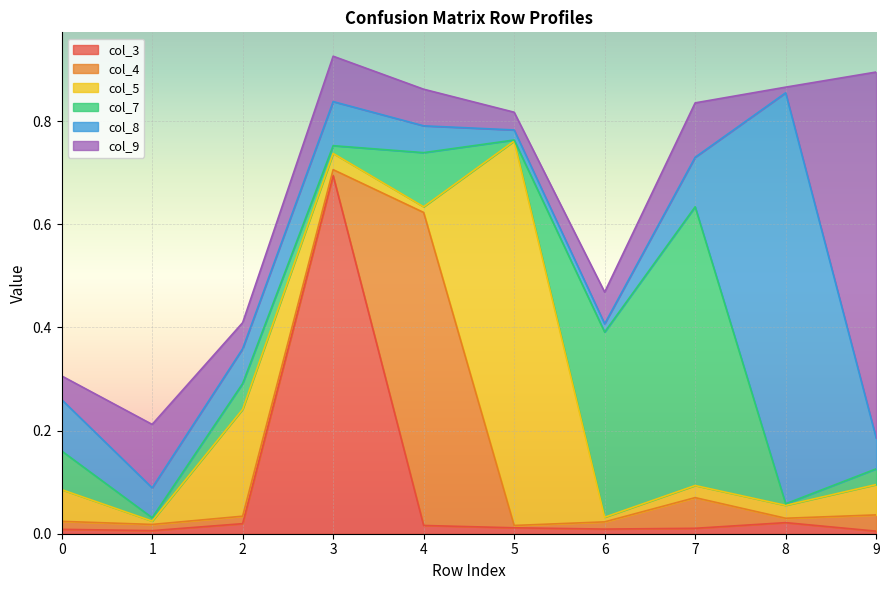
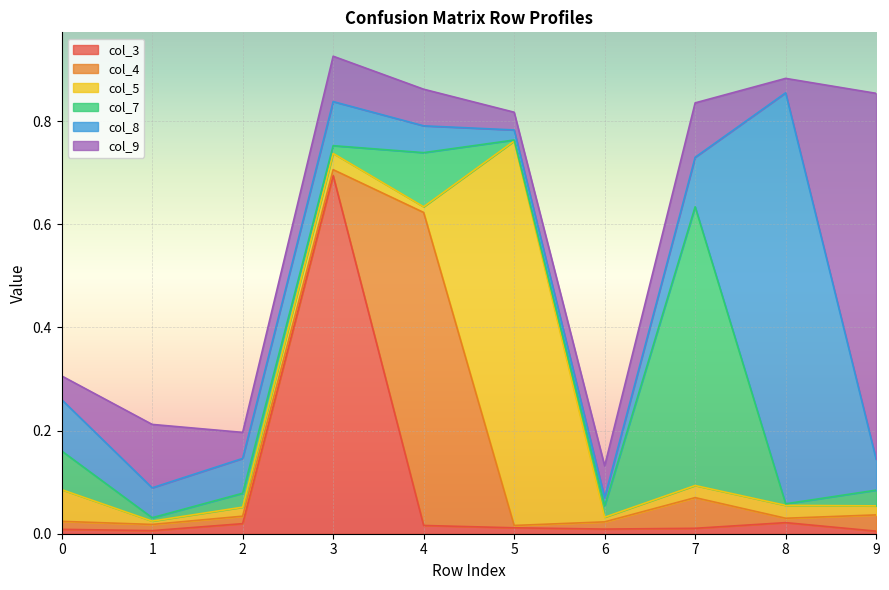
  {
    "col_5": {
      "0": 0.06,
      "1": 0.01,
-     "2": 0.21,
+     "2": 0.02,
      "3": 0.03,
      "4": 0.01,
      "6": 0.01,
      "7": 0.02,
-     "9": 0.06
+     "9": 0.02
    },
    "col_7": {
      "0": 0.07,
      "1": 0.01,
-     "2": 0.05,
+     "2": 0.03,
      "3": 0.02,
      "4": 0.10,
-     "6": 0.36,
+     "6": 0.02,
      "7": 0.54,
      "9": 0.03
    },
    "col_8": {
      "0": 0.10,
      "1": 0.06,
      "2": 0.07,
      "3": 0.09,
      "4": 0.05,
      "5": 0.02,
      "6": 0.02,
      "7": 0.10,
      "8": 0.80,
      "9": 0.06
    },
    "col_9": {
      "0": 0.05,
      "1": 0.12,
      "2": 0.05,
      "3": 0.09,
      "4": 0.07,
      "5": 0.03,
      "6": 0.06,
      "7": 0.11,
-     "8": 0.01,
+     "8": 0.03,
      "9": 0.71
    }
  }
